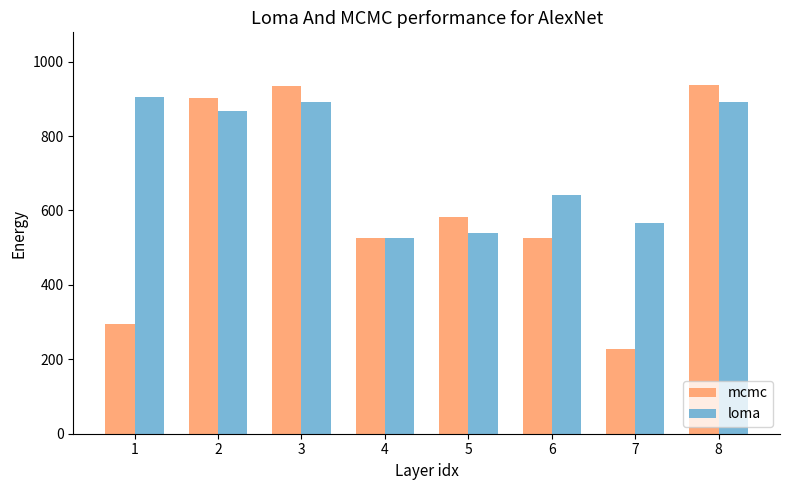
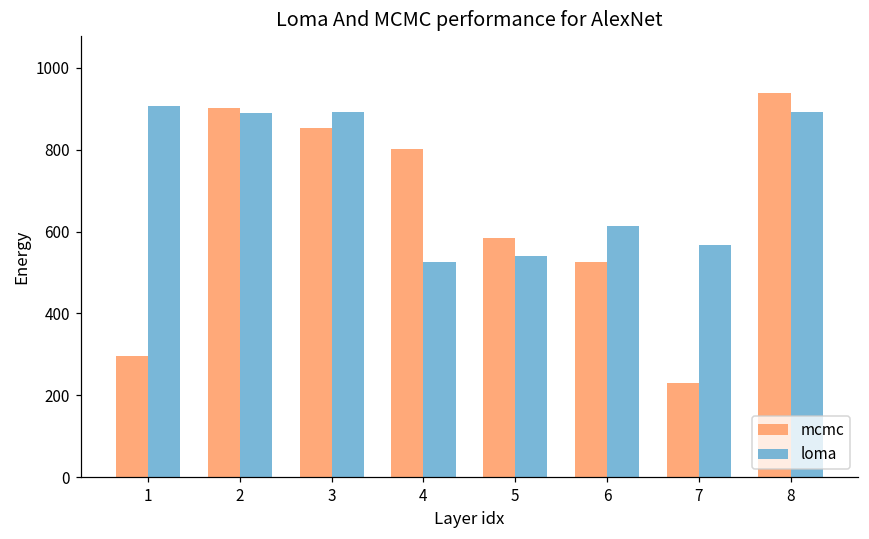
  {
    "mcmc": {
      "1": 300,
      "2": 900,
-     "3": 930,
-     "4": 530,
+     "3": 850,
+     "4": 800,
      "5": 580,
      "6": 530,
      "7": 230,
      "8": 940
    },
    "loma": {
      "1": 910,
-     "2": 870,
+     "2": 890,
      "3": 890,
      "4": 530,
      "5": 540,
-     "6": 640,
+     "6": 610,
      "7": 570,
      "8": 890
    }
  }
